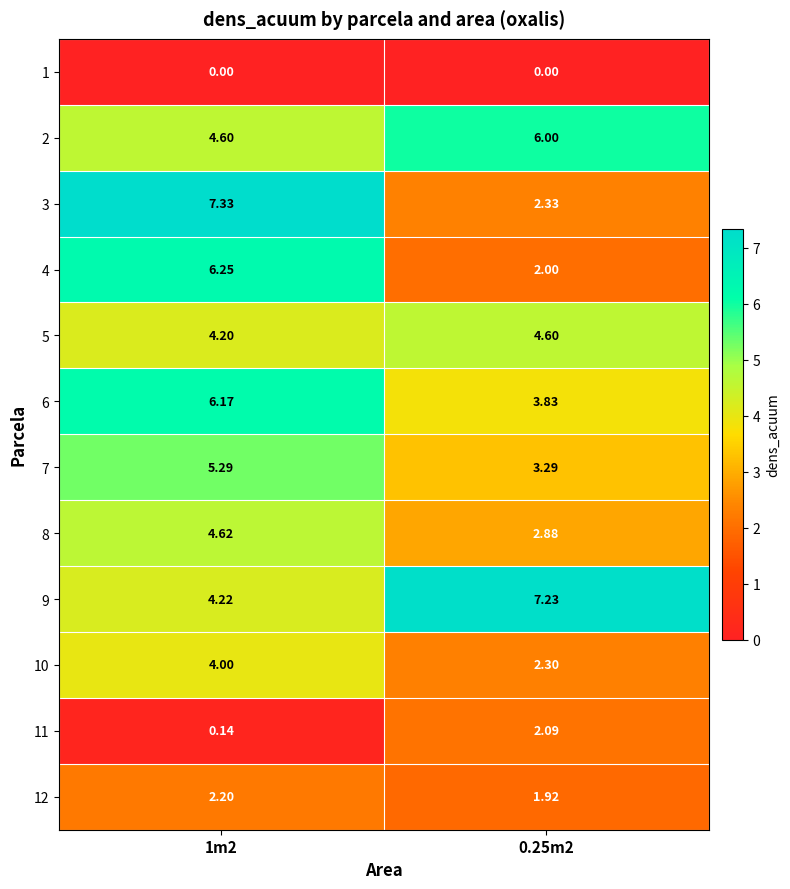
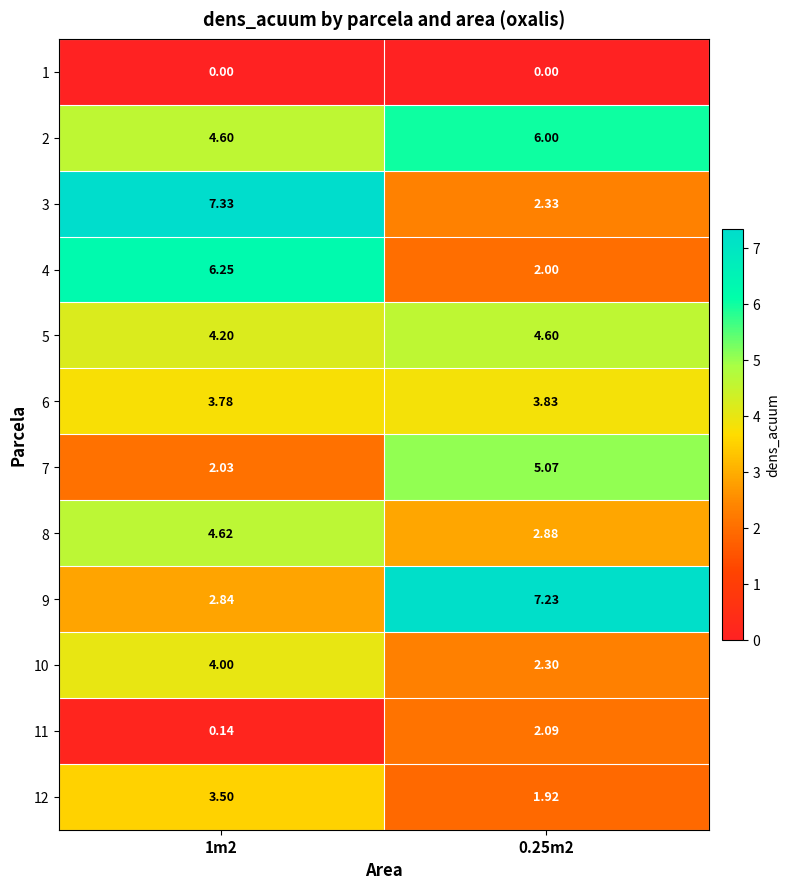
  {
    "1": {
      "1m2": 0.00,
      "0.25m2": 0.00
    },
    "2": {
      "1m2": 4.60,
      "0.25m2": 6.00
    },
    "3": {
      "1m2": 7.33,
      "0.25m2": 2.33
    },
    "4": {
      "1m2": 6.25,
      "0.25m2": 2.00
    },
    "5": {
      "1m2": 4.20,
      "0.25m2": 4.60
    },
    "6": {
-     "1m2": 6.17,
+     "1m2": 3.78,
      "0.25m2": 3.83
    },
    "7": {
-     "1m2": 5.29,
-     "0.25m2": 3.29
+     "1m2": 2.03,
+     "0.25m2": 5.07
    },
    "8": {
      "1m2": 4.62,
      "0.25m2": 2.88
    },
    "9": {
-     "1m2": 4.22,
+     "1m2": 2.84,
      "0.25m2": 7.23
    },
    "10": {
      "1m2": 4.00,
      "0.25m2": 2.30
    },
    "11": {
      "1m2": 0.14,
      "0.25m2": 2.09
    },
    "12": {
-     "1m2": 2.20,
+     "1m2": 3.50,
      "0.25m2": 1.92
    }
  }
